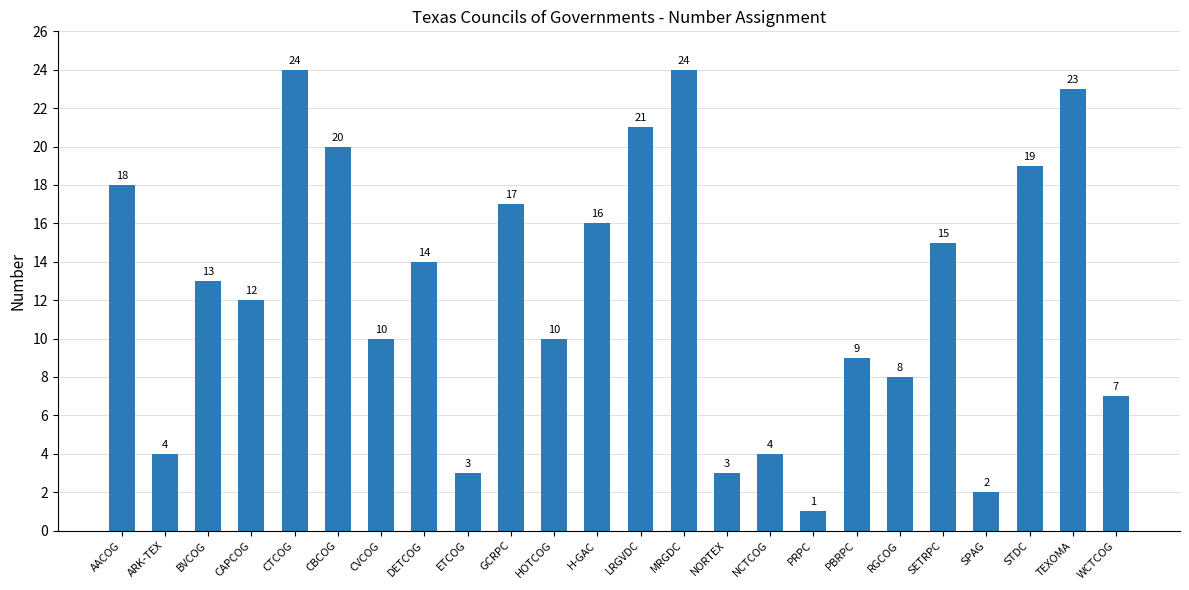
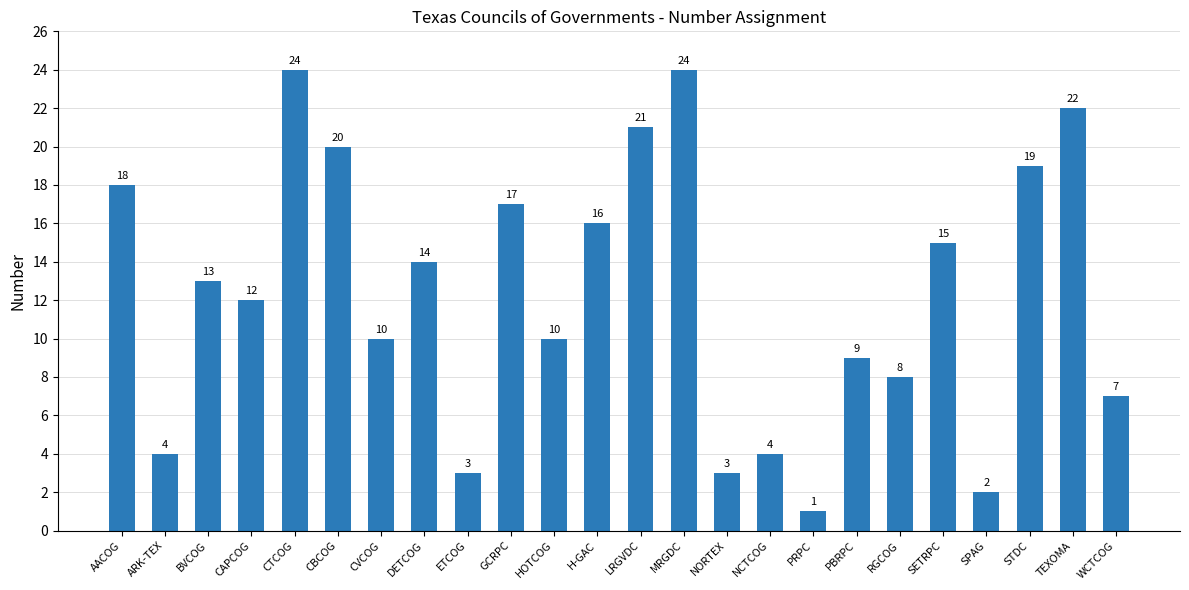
  {
    "AACOG": 18,
    "ARK-TEX": 4,
    "BVCOG": 13,
    "CAPCOG": 12,
    "CTCOG": 24,
    "CBCOG": 20,
    "CVCOG": 10,
    "DETCOG": 14,
    "ETCOG": 3,
    "GCRPC": 17,
    "HOTCOG": 10,
    "H-GAC": 16,
    "LRGVDC": 21,
    "MRGDC": 24,
    "NORTEX": 3,
    "NCTCOG": 4,
    "PRPC": 1,
    "PBRPC": 9,
    "RGCOG": 8,
    "SETRPC": 15,
    "SPAG": 2,
    "STDC": 19,
-   "TEXOMA": 23,
+   "TEXOMA": 22,
    "WCTCOG": 7
  }
